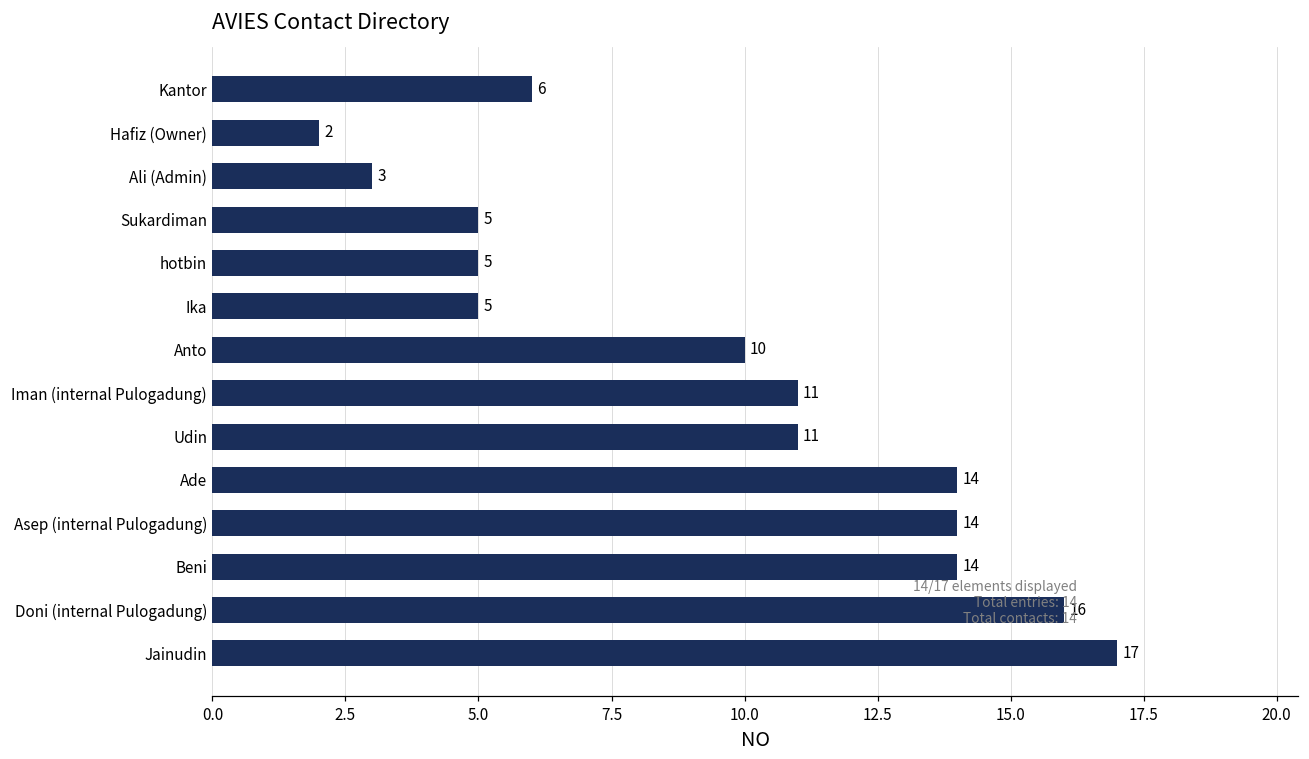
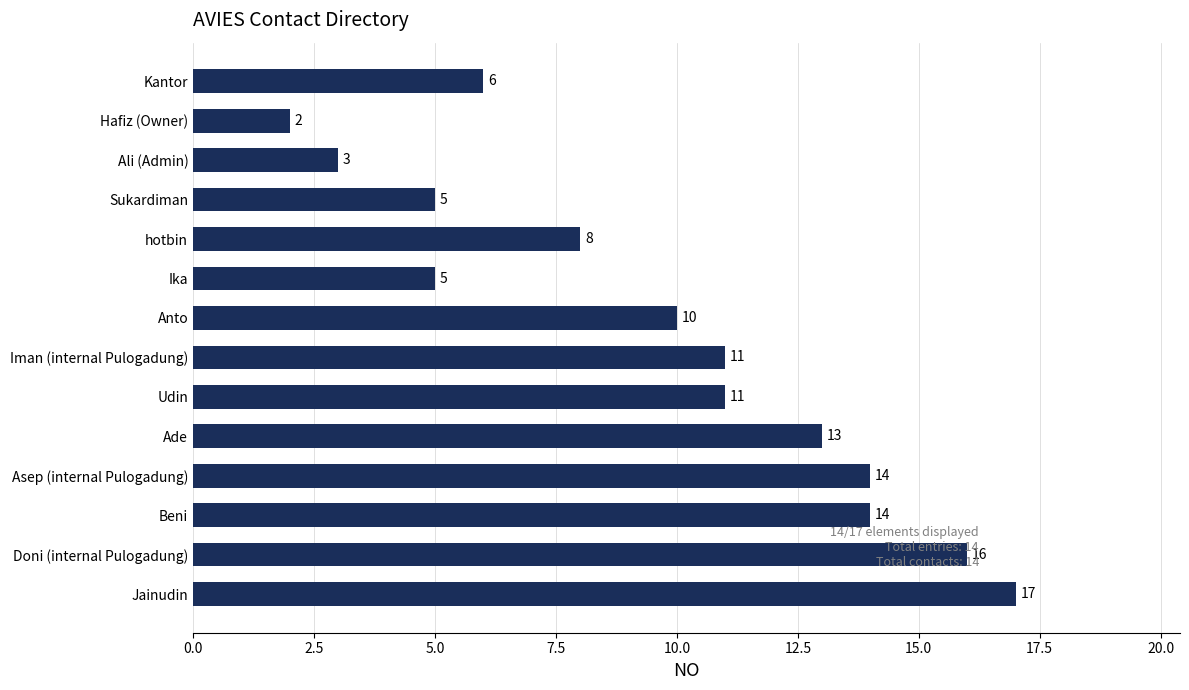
  {
    "Kantor": 6,
    "Hafiz (Owner)": 2,
    "Ali (Admin)": 3,
    "Sukardiman": 5,
-   "hotbin": 5,
+   "hotbin": 8,
    "Ika": 5,
    "Anto": 10,
    "Iman (internal Pulogadung)": 11,
    "Udin": 11,
-   "Ade": 14,
+   "Ade": 13,
    "Asep (internal Pulogadung)": 14,
    "Beni": 14,
    "Doni (internal Pulogadung)": 16,
    "Jainudin": 17
  }
